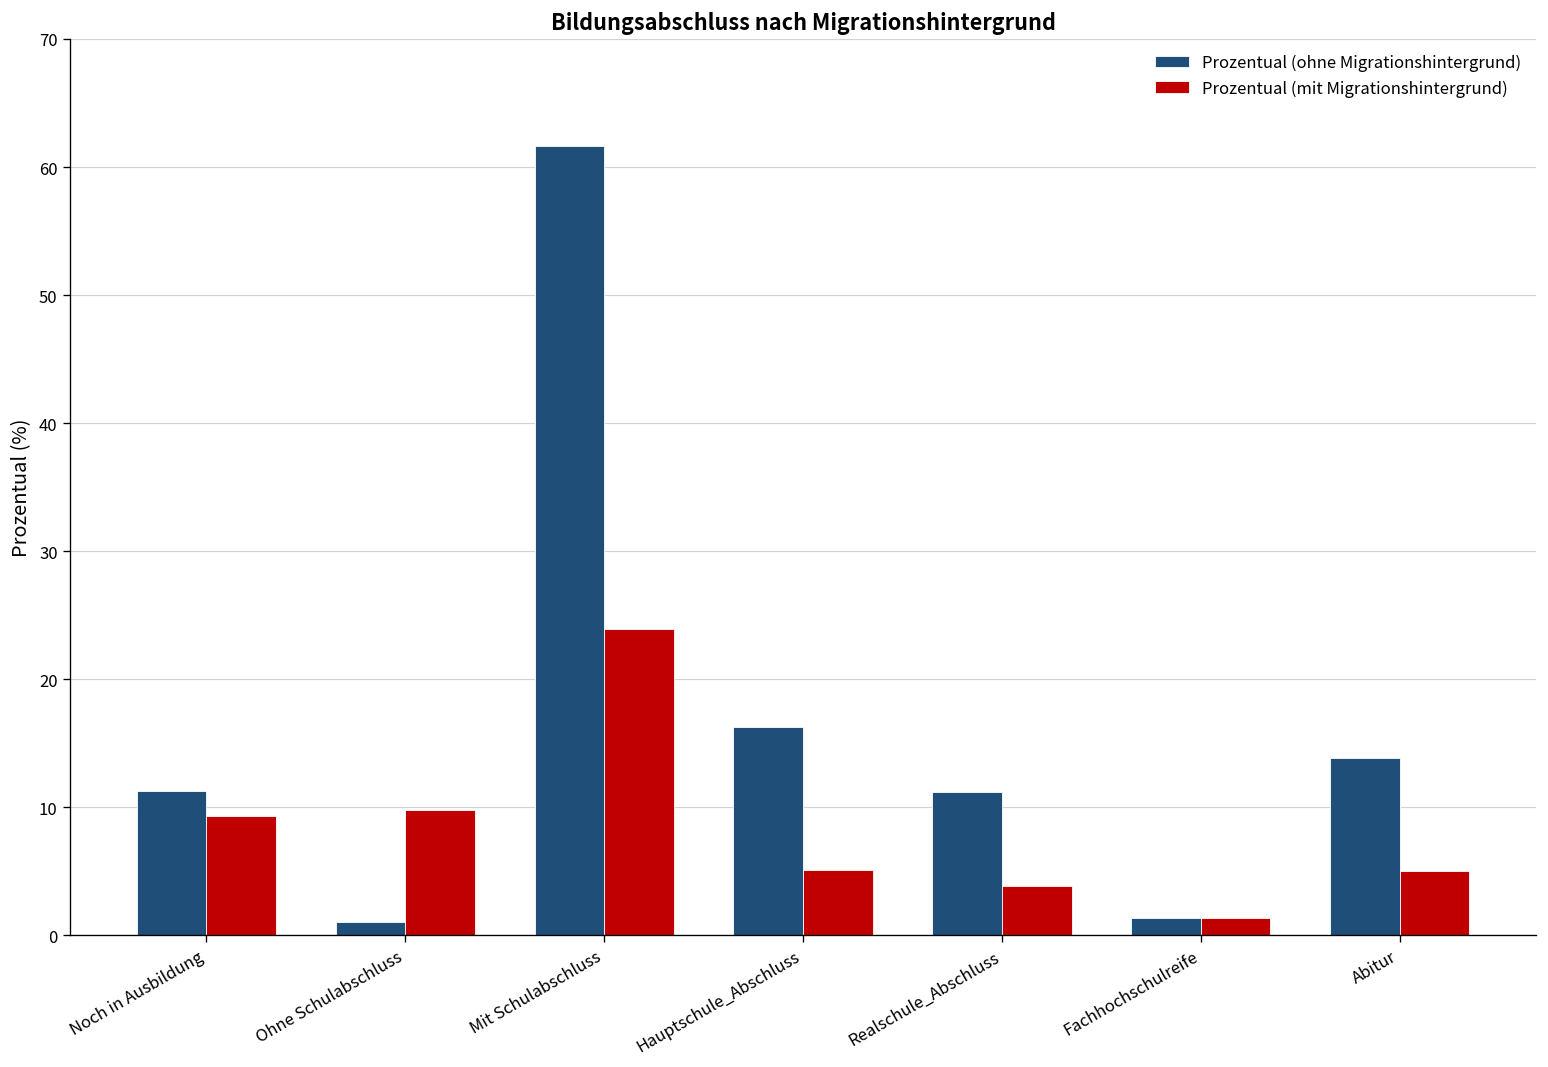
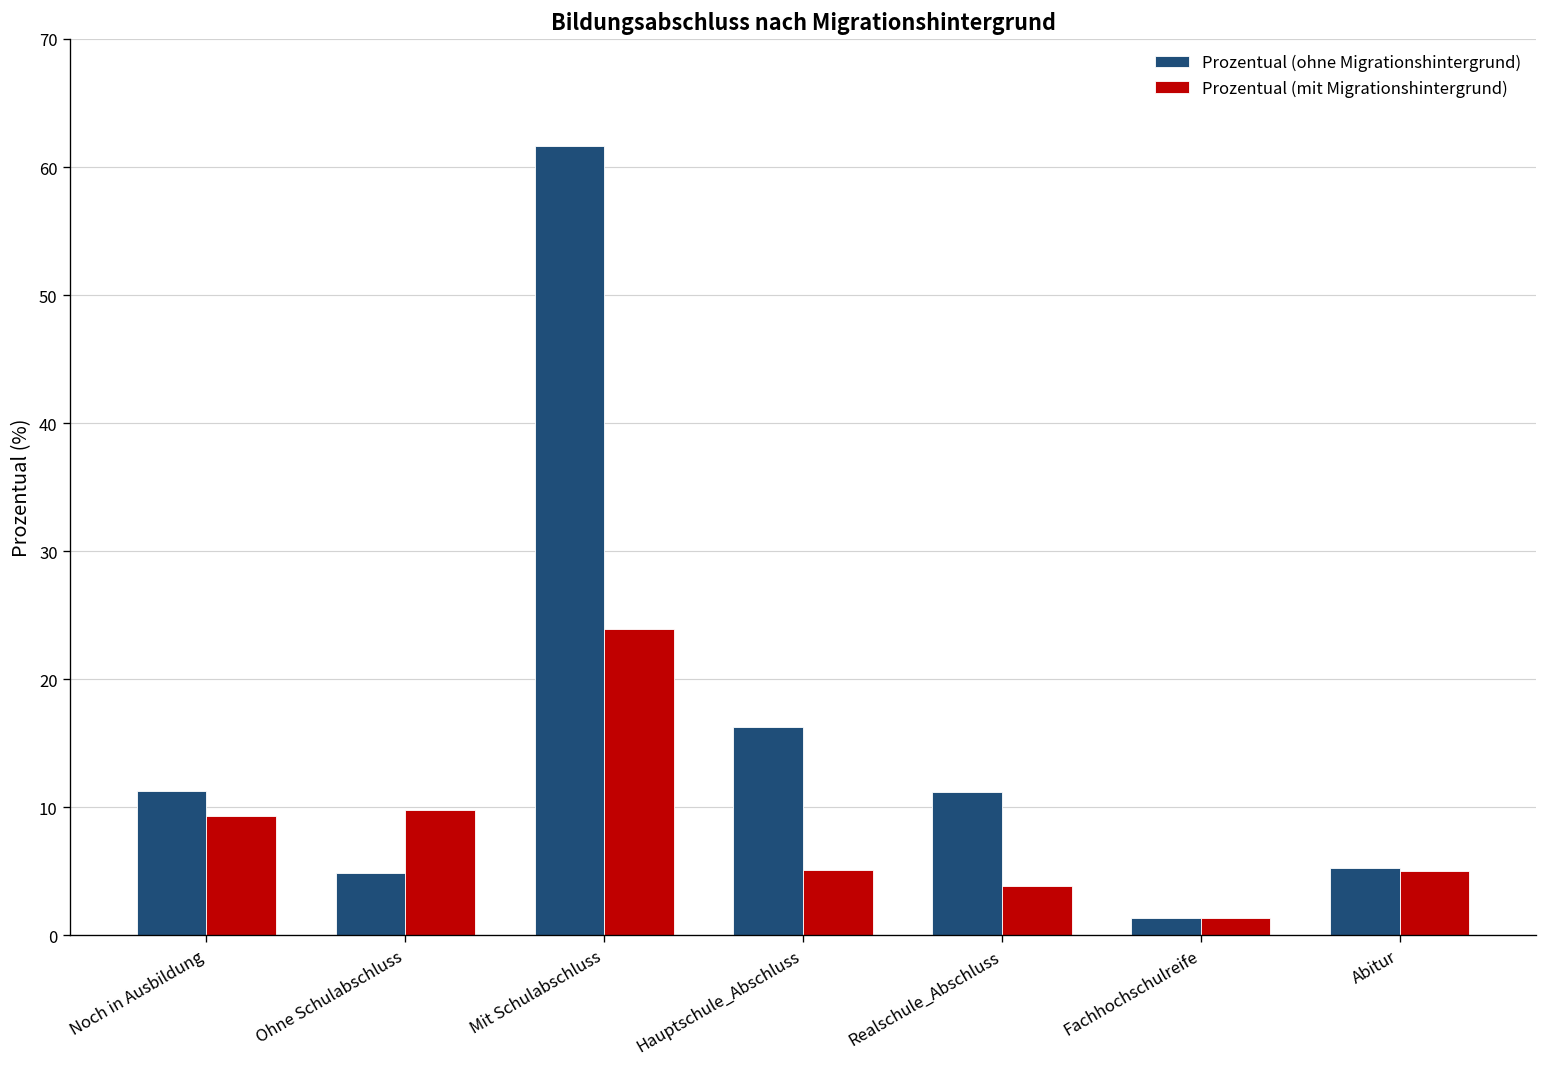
  {
    "Prozentual (ohne Migrationshintergrund)": {
      "Noch in Ausbildung": 11.3,
-     "Ohne Schulabschluss": 1.0,
+     "Ohne Schulabschluss": 4.9,
      "Mit Schulabschluss": 61.6,
      "Hauptschule_Abschluss": 16.3,
      "Realschule_Abschluss": 11.2,
      "Fachhochschulreife": 1.4,
-     "Abitur": 13.9
+     "Abitur": 5.3
    },
    "Prozentual (mit Migrationshintergrund)": {
      "Noch in Ausbildung": 9.3,
      "Ohne Schulabschluss": 9.8,
      "Mit Schulabschluss": 23.9,
      "Hauptschule_Abschluss": 5.1,
      "Realschule_Abschluss": 3.8,
      "Fachhochschulreife": 1.4,
      "Abitur": 5.0
    }
  }
